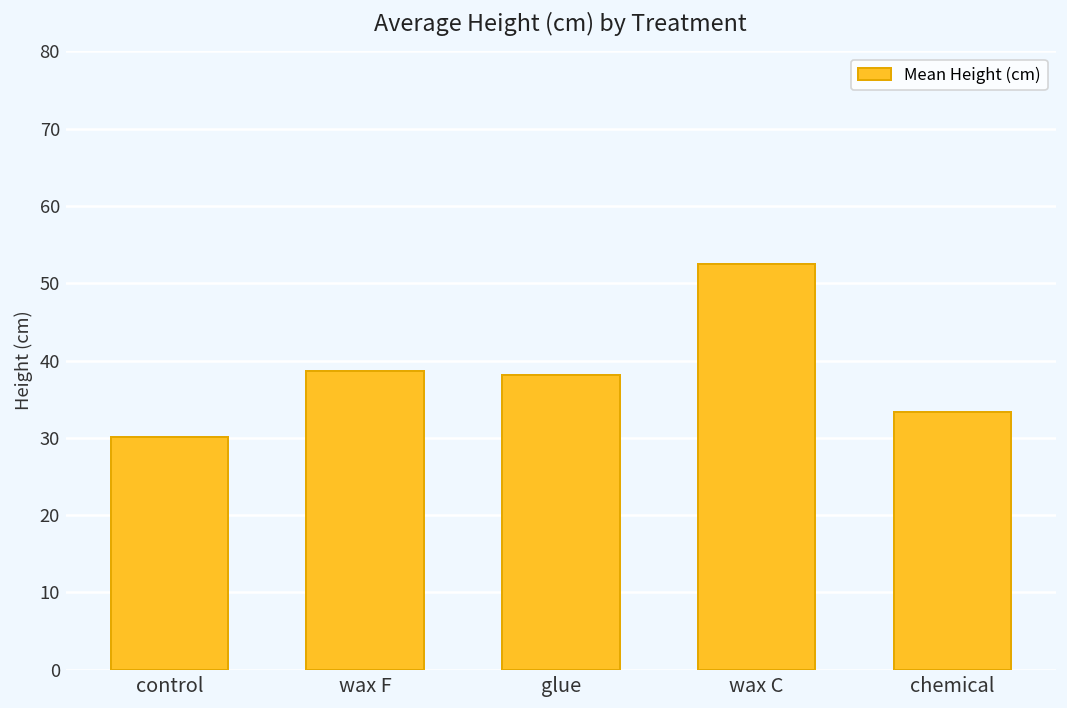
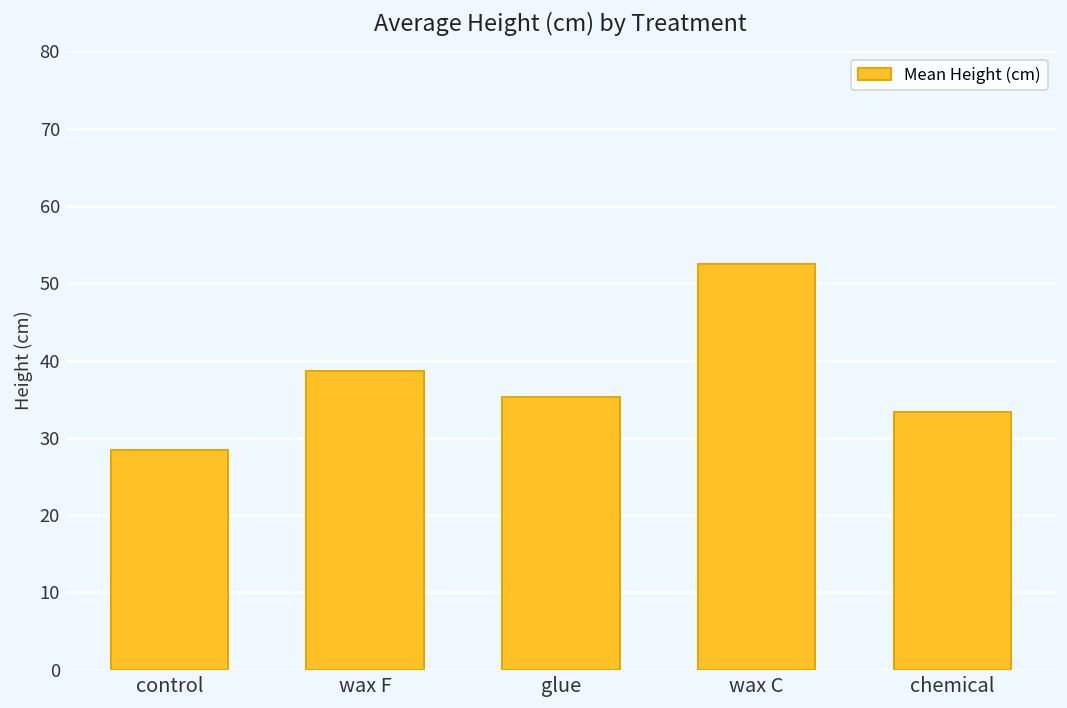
  {
-   "control": 30,
+   "control": 28,
    "wax F": 39,
-   "glue": 38,
+   "glue": 35,
    "wax C": 53,
    "chemical": 33
  }
